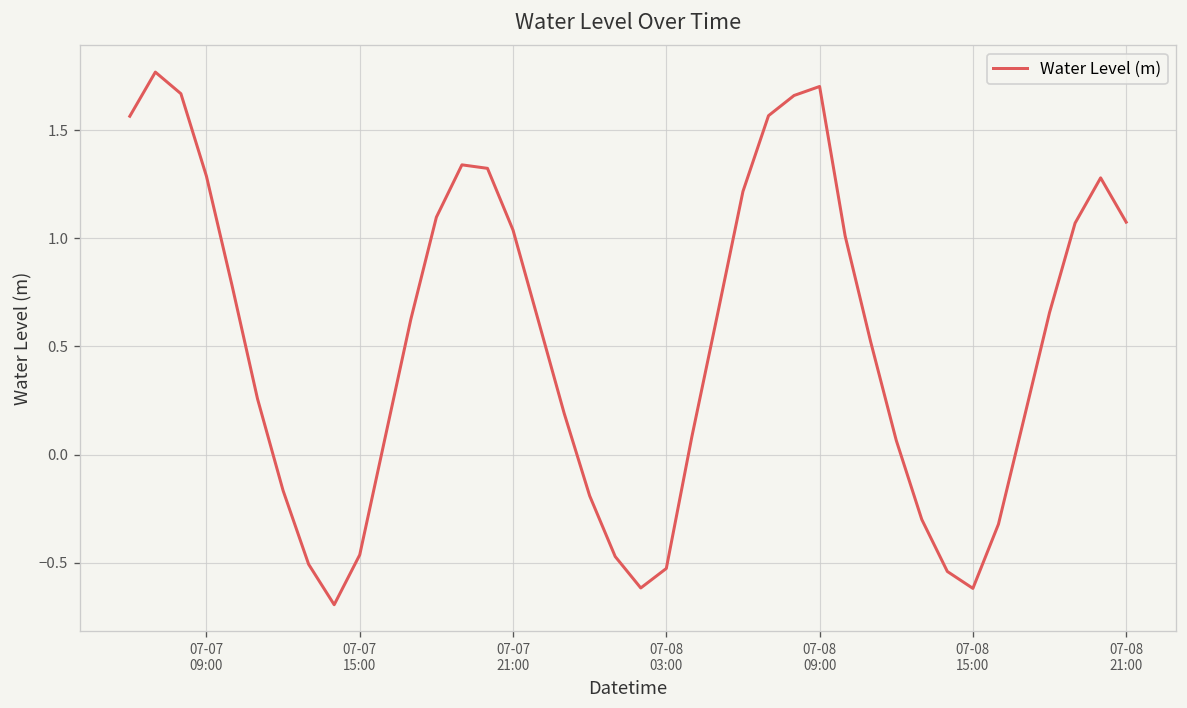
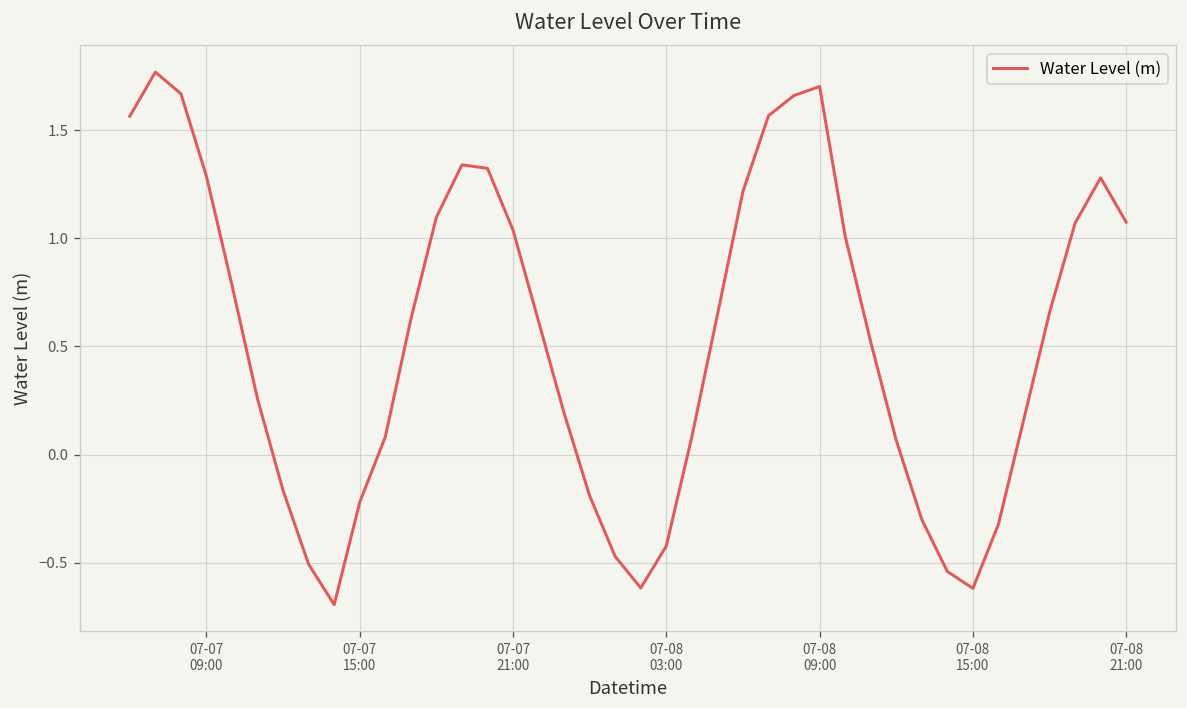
  {
    "07-07 09:00": 1.29,
-   "07-07 15:00": -0.46,
+   "07-07 15:00": -0.22,
    "07-07 21:00": 1.04,
-   "07-08 03:00": -0.53,
+   "07-08 03:00": -0.42,
    "07-08 09:00": 1.70,
    "07-08 15:00": -0.62,
    "07-08 21:00": 1.07
  }
